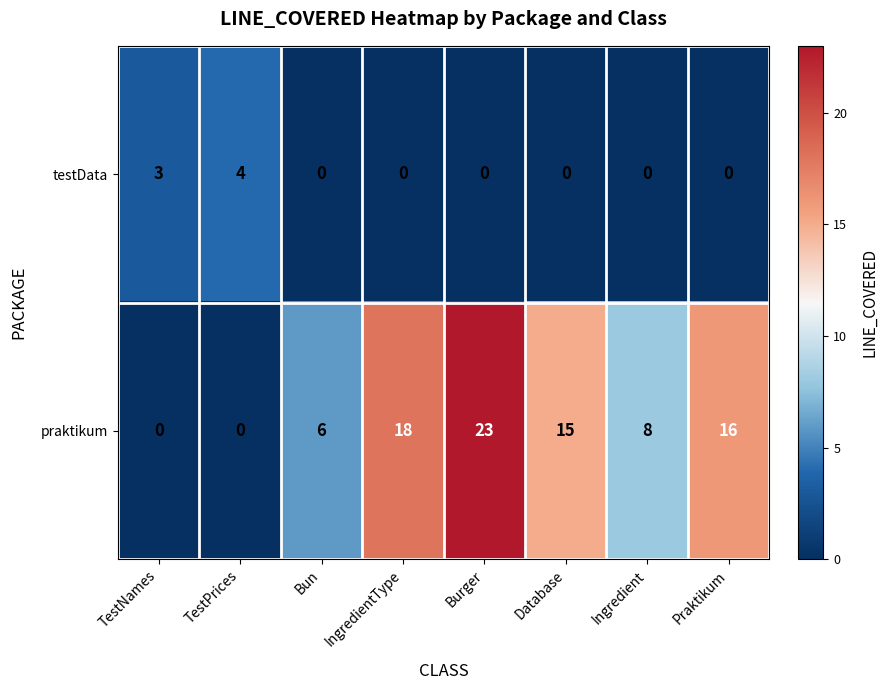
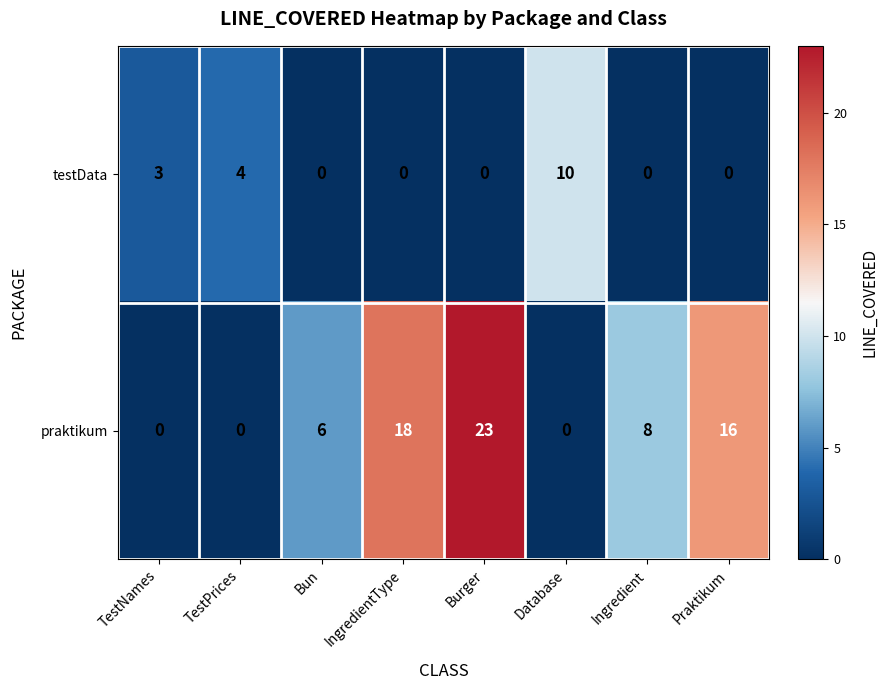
  {
    "testData": {
      "TestNames": 3,
      "TestPrices": 4,
      "Bun": 0,
      "IngredientType": 0,
      "Burger": 0,
-     "Database": 0,
+     "Database": 10,
      "Ingredient": 0,
      "Praktikum": 0
    },
    "praktikum": {
      "TestNames": 0,
      "TestPrices": 0,
      "Bun": 6,
      "IngredientType": 18,
      "Burger": 23,
-     "Database": 15,
+     "Database": 0,
      "Ingredient": 8,
      "Praktikum": 16
    }
  }
